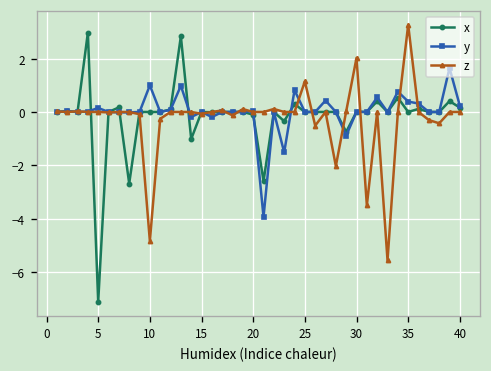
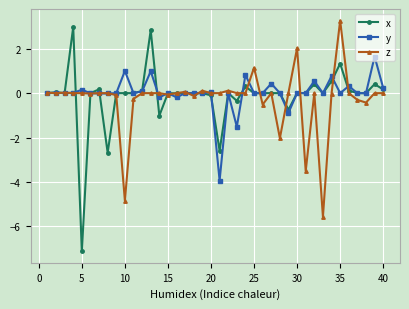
  {
    "x": {
      "5": -7.1,
      "10": 0.0,
-     "35": 0.0
+     "35": 1.3
    },
    "y": {
      "5": 0.2,
      "10": 1.0,
-     "35": 0.4
+     "35": 0.0
    },
    "z": {
      "5": 0.0,
      "10": -4.8,
      "25": 1.1,
      "30": 2.0,
      "35": 3.3,
      "40": 0.0
    }
  }
